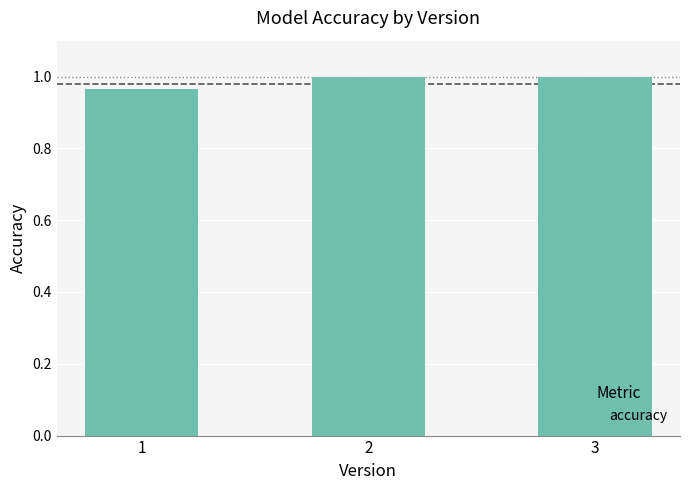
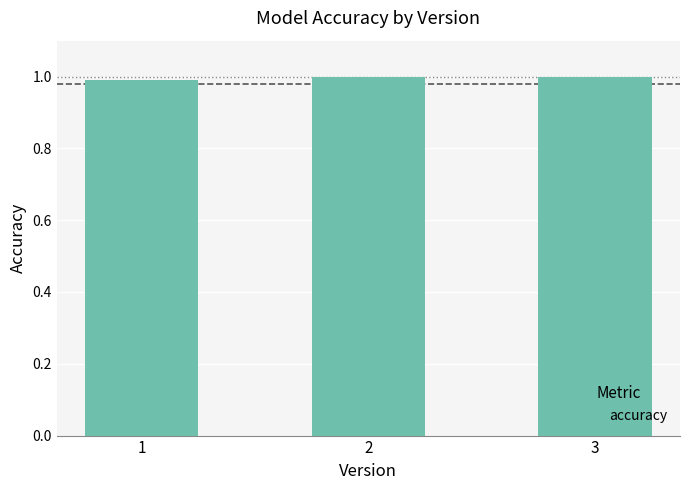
  {
-   "1": 0.97,
+   "1": 0.99,
    "2": 1.00,
    "3": 1.00
  }
